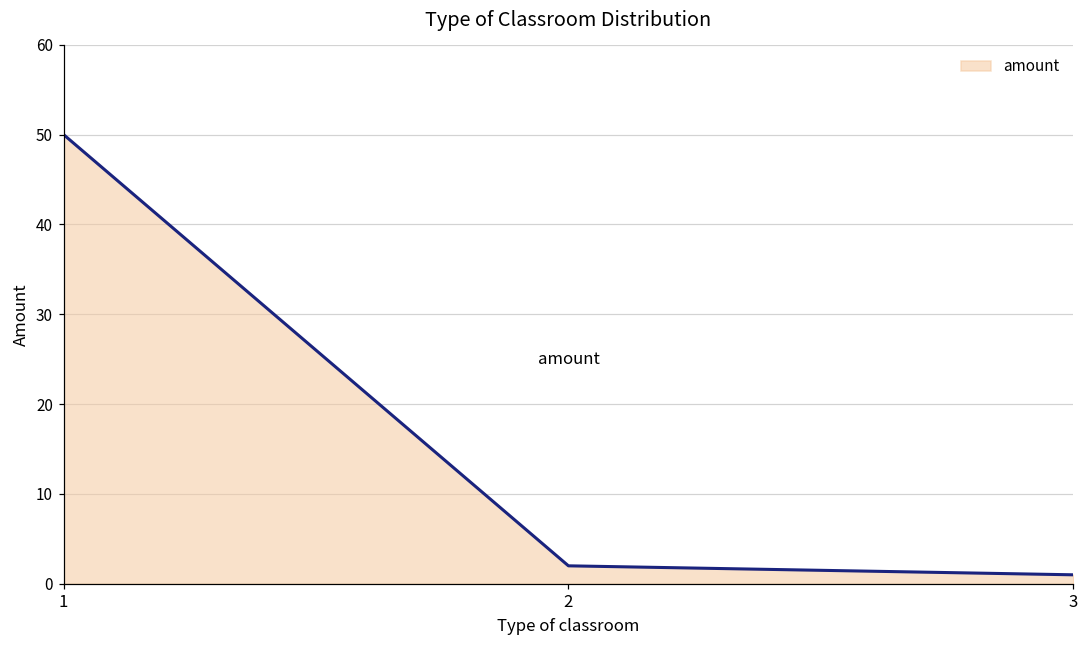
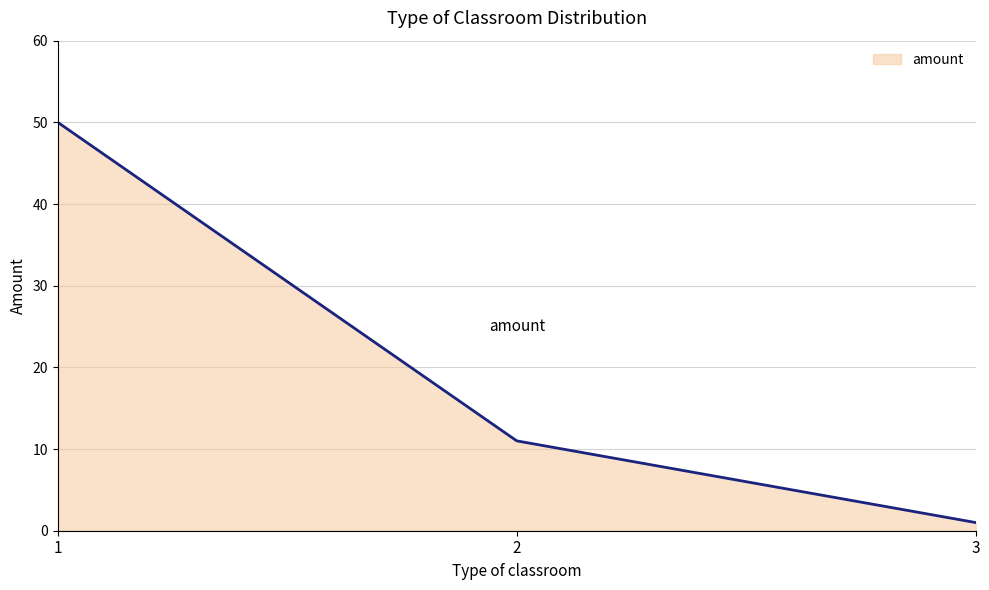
  {
    "1": 50,
-   "2": 2,
+   "2": 11,
    "3": 1
  }
